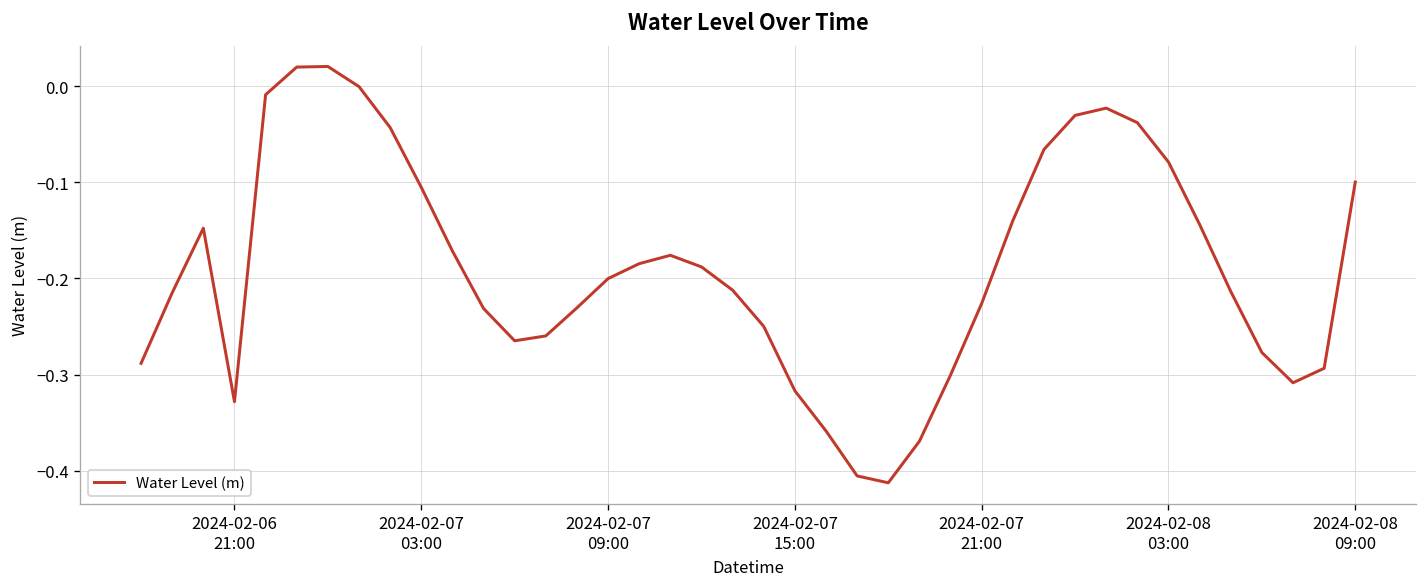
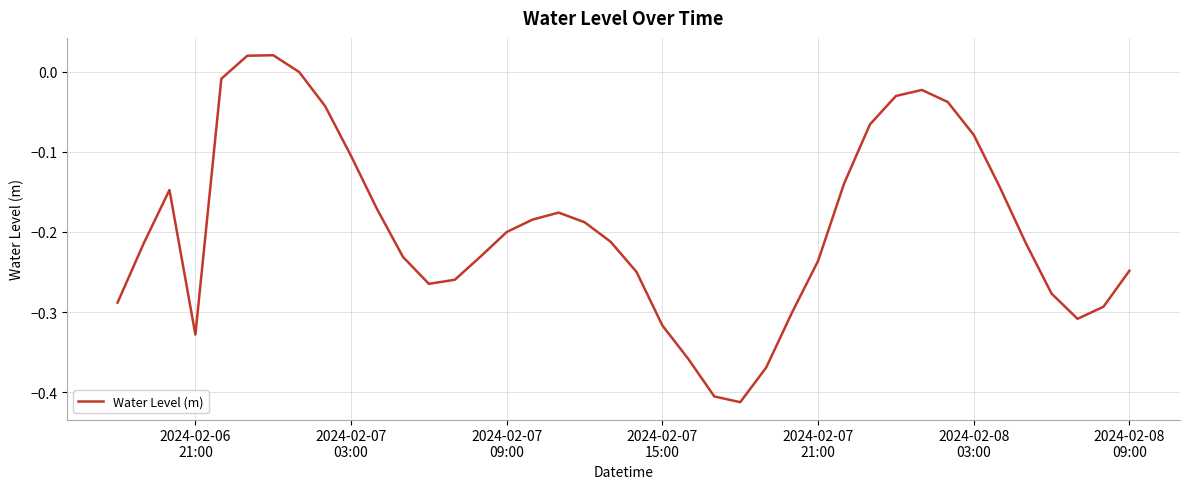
  {
    "2024-02-06 21:00": -0.33,
    "2024-02-07 03:00": -0.11,
    "2024-02-07 09:00": -0.20,
    "2024-02-07 15:00": -0.32,
-   "2024-02-07 21:00": -0.23,
+   "2024-02-07 21:00": -0.24,
    "2024-02-08 03:00": -0.08,
-   "2024-02-08 09:00": -0.10
+   "2024-02-08 09:00": -0.25
  }
